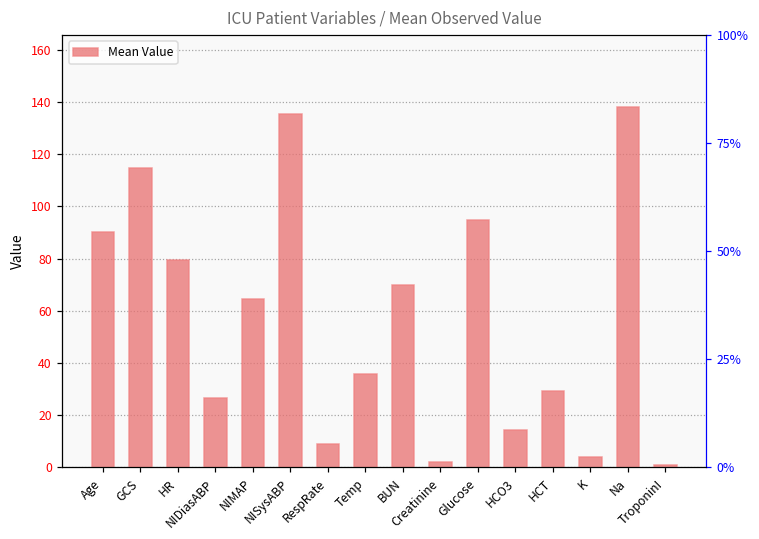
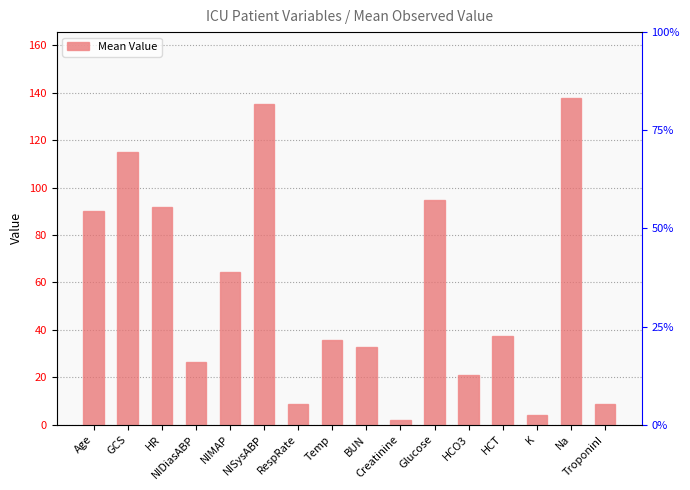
  {
    "Age": 90,
    "GCS": 115,
-   "HR": 80,
+   "HR": 92,
    "NIDiasABP": 27,
    "NIMAP": 64,
    "NISysABP": 135,
    "RespRate": 9,
    "Temp": 36,
-   "BUN": 70,
+   "BUN": 33,
    "Creatinine": 2,
    "Glucose": 95,
-   "HCO3": 14,
-   "HCT": 29,
+   "HCO3": 21,
+   "HCT": 37,
    "K": 4,
    "Na": 138,
-   "TroponinI": 1
+   "TroponinI": 9
  }
